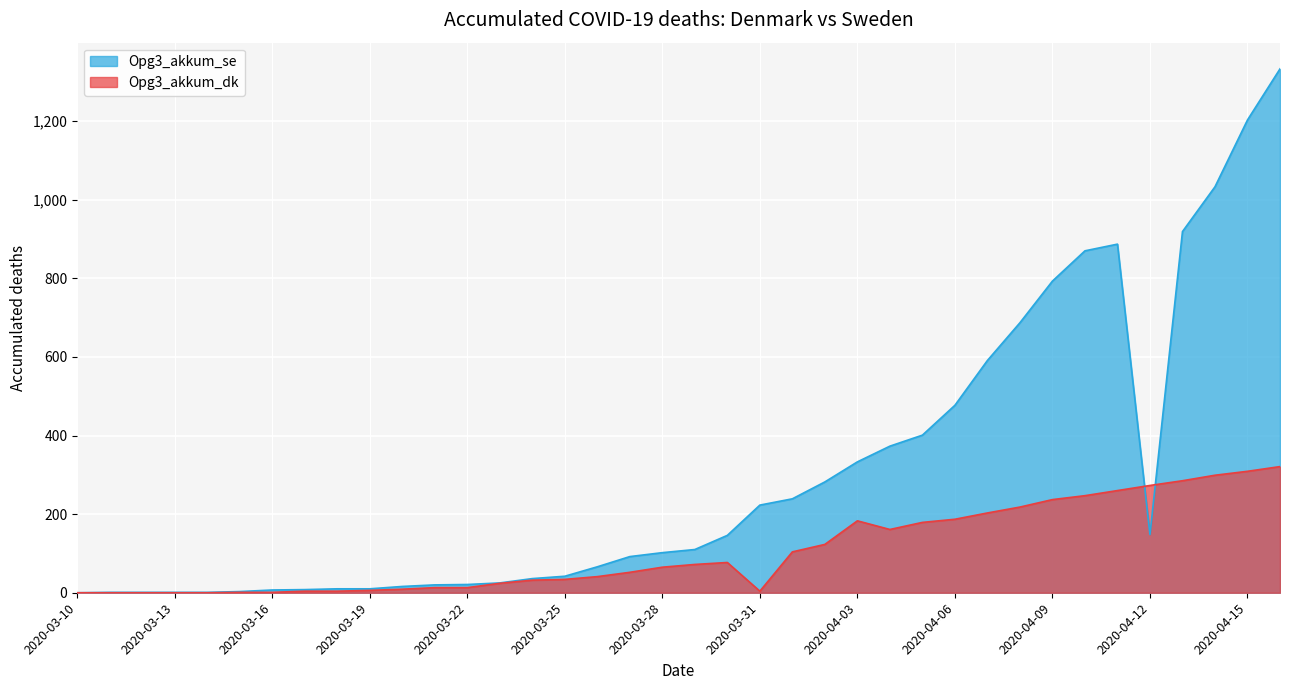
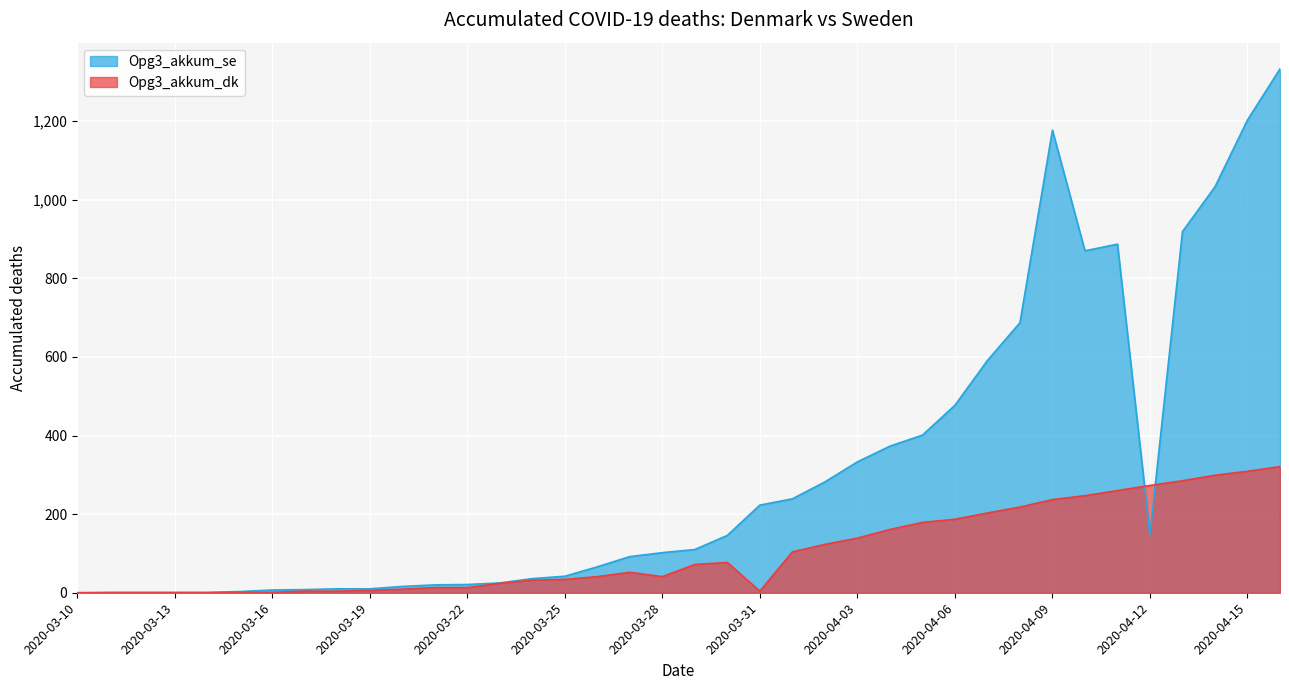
  {
    "Opg3_akkum_se": {
      "2020-03-22": "20",
      "2020-03-25": "40",
      "2020-03-28": "100",
      "2020-03-31": "220",
      "2020-04-03": "330",
      "2020-04-06": "480",
-     "2020-04-09": "790",
+     "2020-04-09": "1,180",
      "2020-04-12": "150",
      "2020-04-15": "1,200"
    },
    "Opg3_akkum_dk": {
      "2020-03-22": "10",
      "2020-03-25": "30",
-     "2020-03-28": "70",
+     "2020-03-28": "40",
      "2020-03-31": "0",
-     "2020-04-03": "180",
+     "2020-04-03": "140",
      "2020-04-06": "190",
      "2020-04-09": "240",
      "2020-04-12": "270",
      "2020-04-15": "310"
    }
  }
